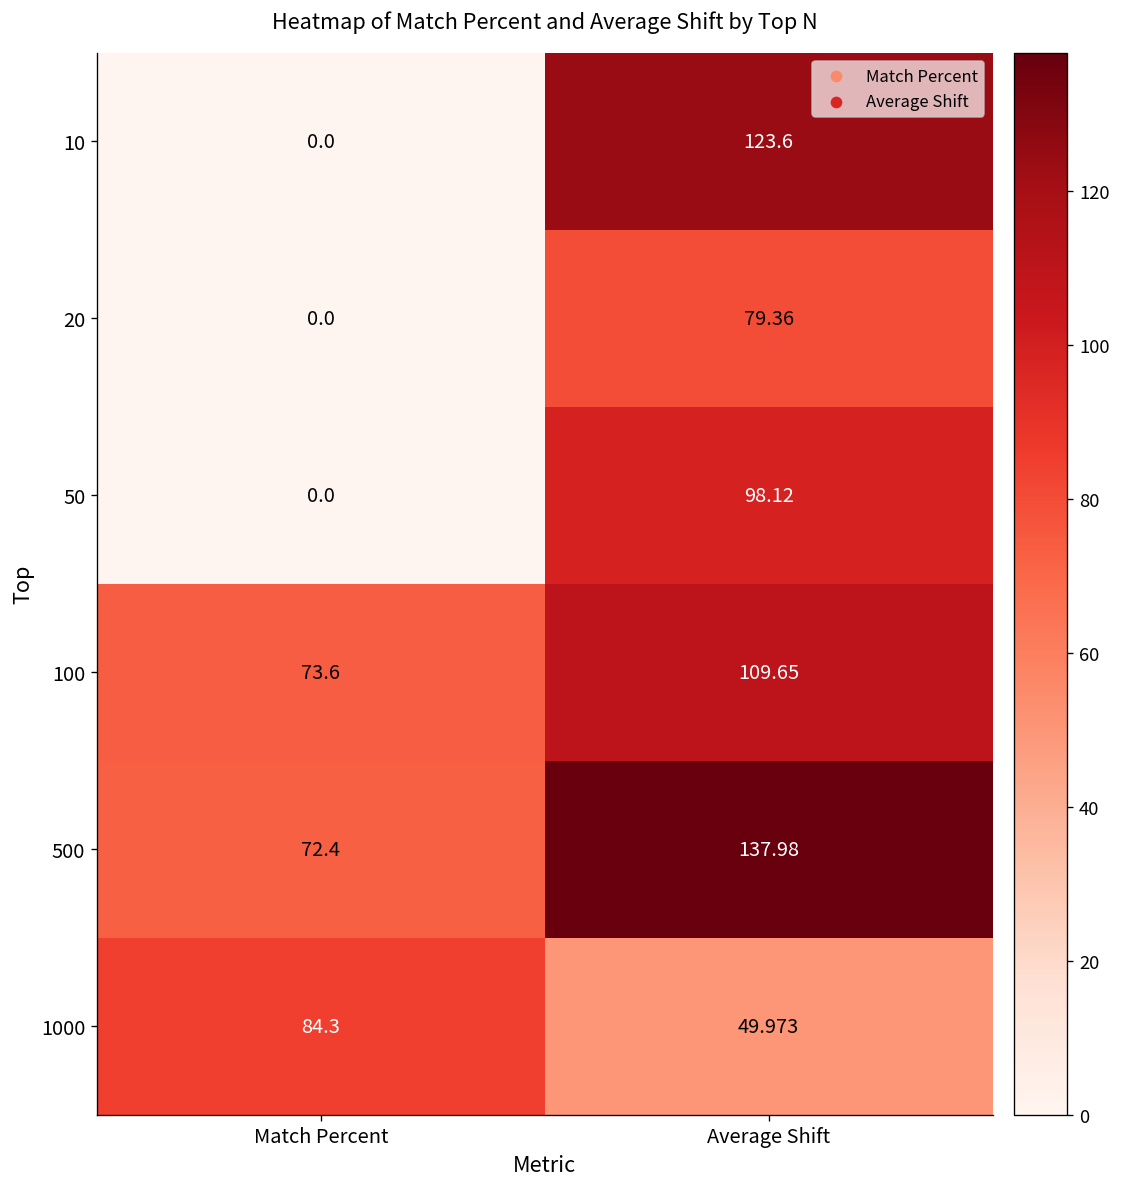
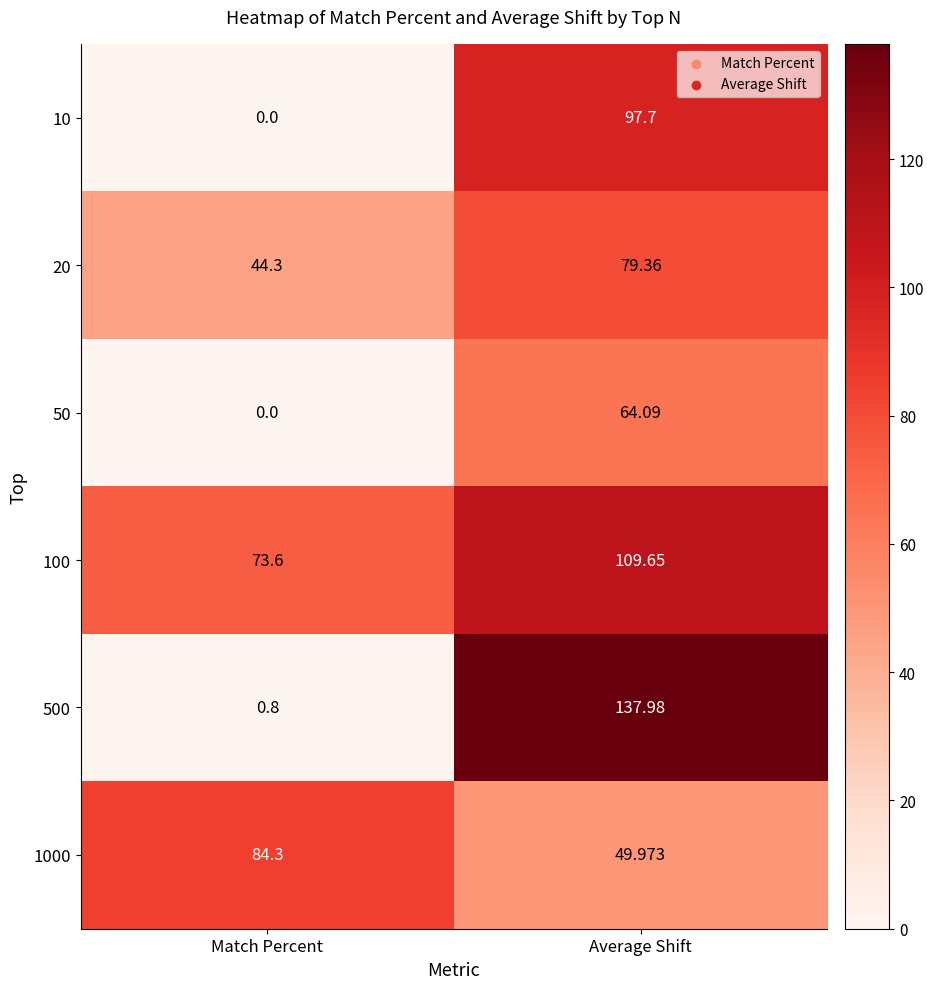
  {
    "10": {
      "Match Percent": 0.0,
-     "Average Shift": 123.6
+     "Average Shift": 97.7
    },
    "20": {
-     "Match Percent": 0.0,
+     "Match Percent": 44.3,
      "Average Shift": 79.36
    },
    "50": {
      "Match Percent": 0.0,
-     "Average Shift": 98.12
+     "Average Shift": 64.09
    },
    "100": {
      "Match Percent": 73.6,
      "Average Shift": 109.65
    },
    "500": {
-     "Match Percent": 72.4,
+     "Match Percent": 0.8,
      "Average Shift": 137.98
    },
    "1000": {
      "Match Percent": 84.3,
      "Average Shift": 49.973
    }
  }
